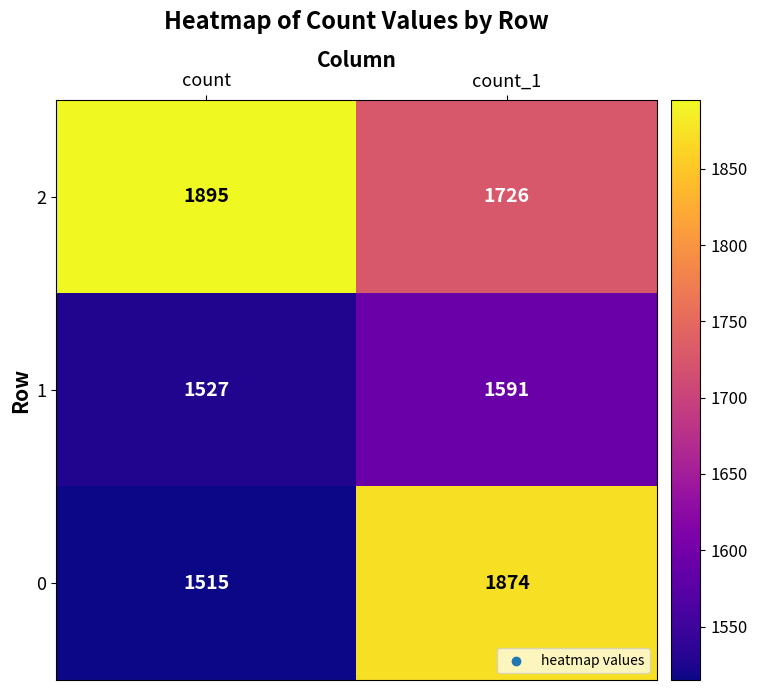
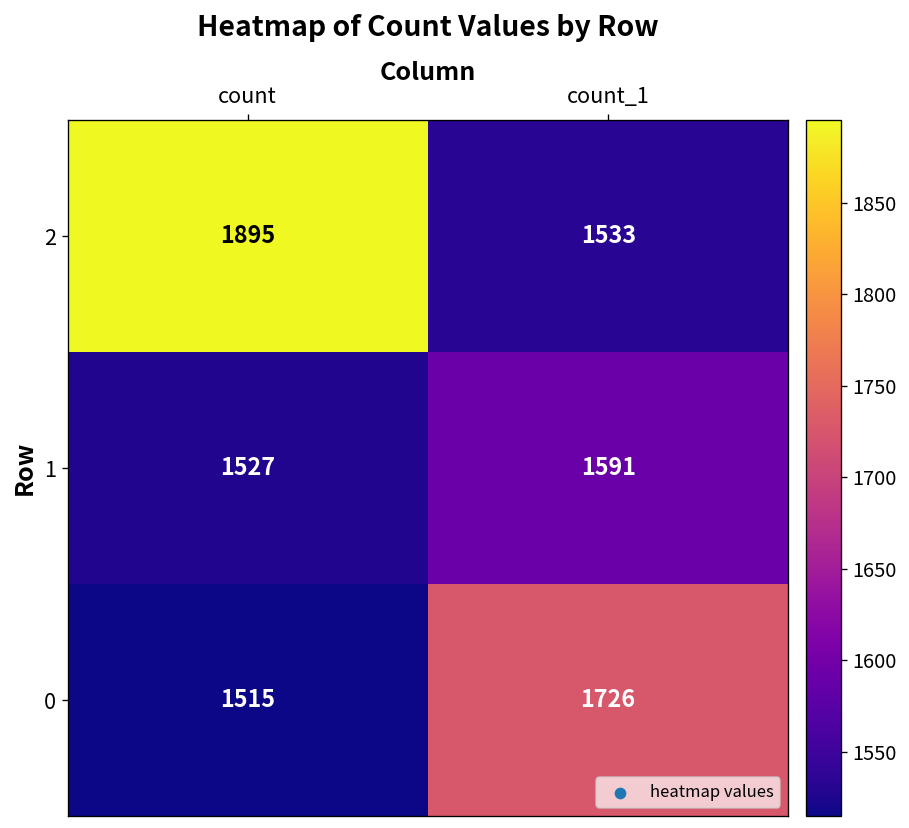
  {
    "2": {
      "count": 1895,
-     "count_1": 1726
+     "count_1": 1533
    },
    "1": {
      "count": 1527,
      "count_1": 1591
    },
    "0": {
      "count": 1515,
-     "count_1": 1874
+     "count_1": 1726
    }
  }
